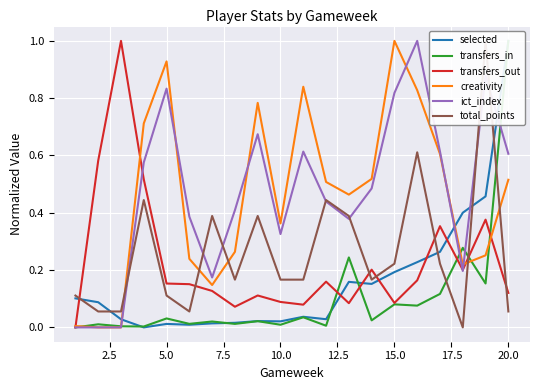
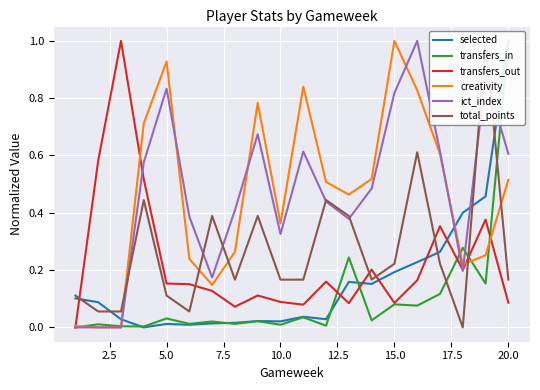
  {
    "selected": {
      "5.0": 0.01,
      "10.0": 0.02,
      "15.0": 0.19
    },
    "transfers_in": {
      "5.0": 0.03,
      "10.0": 0.01
    },
    "transfers_out": {
      "5.0": 0.15,
      "10.0": 0.09,
-     "20.0": 0.12
+     "20.0": 0.09
    },
    "creativity": {
      "5.0": 0.93,
      "10.0": 0.36,
      "15.0": 1.00,
      "20.0": 0.52
    },
    "ict_index": {
      "5.0": 0.83,
      "10.0": 0.33,
      "15.0": 0.82,
      "20.0": 0.61
    },
    "total_points": {
      "5.0": 0.11,
      "10.0": 0.17,
      "15.0": 0.22,
-     "20.0": 0.06
+     "20.0": 0.17
    }
  }
